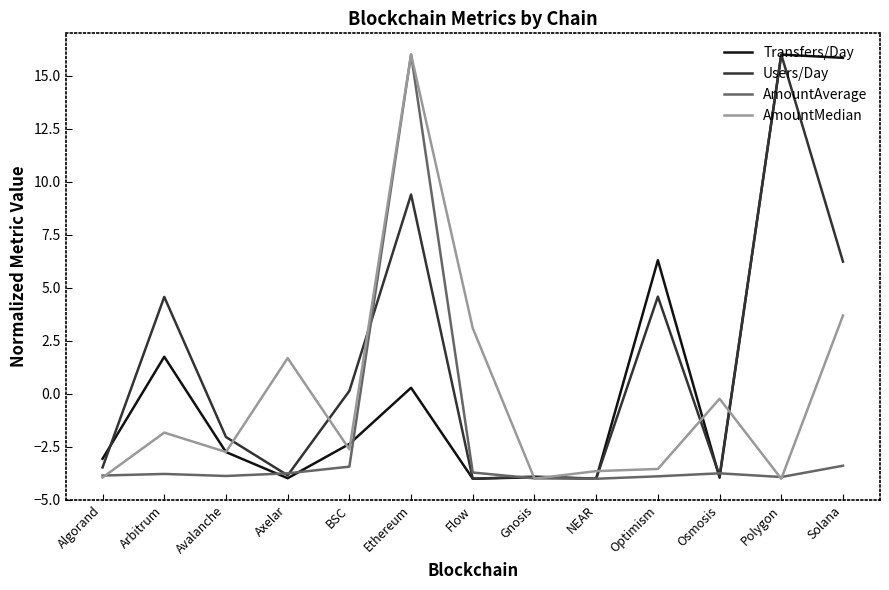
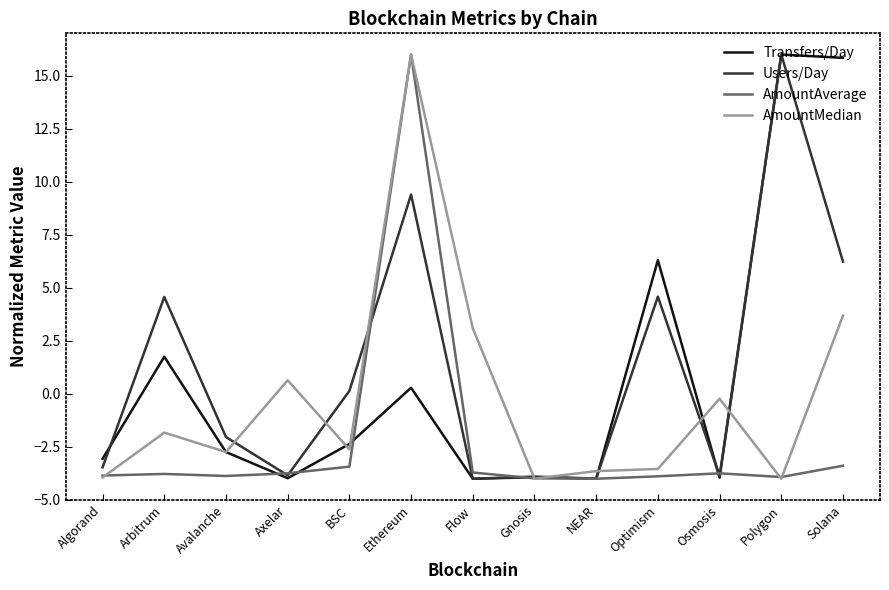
  {
    "AmountAverage": {
      "Arbitrum": -3.8,
      "Avalanche": -3.9,
      "BSC": -3.4,
      "Flow": -3.7,
      "Optimism": -3.9,
      "Osmosis": -3.7,
      "Solana": -3.4
    },
    "AmountMedian": {
      "Arbitrum": -1.8,
-     "Axelar": 1.7,
+     "Axelar": 0.6,
      "BSC": -2.6,
      "Flow": 3.1,
      "NEAR": -3.6,
      "Optimism": -3.5,
      "Osmosis": -0.2,
      "Solana": 3.7
    }
  }
